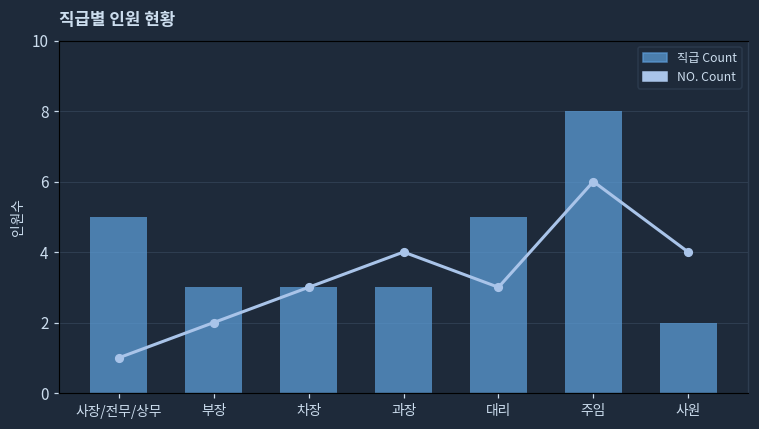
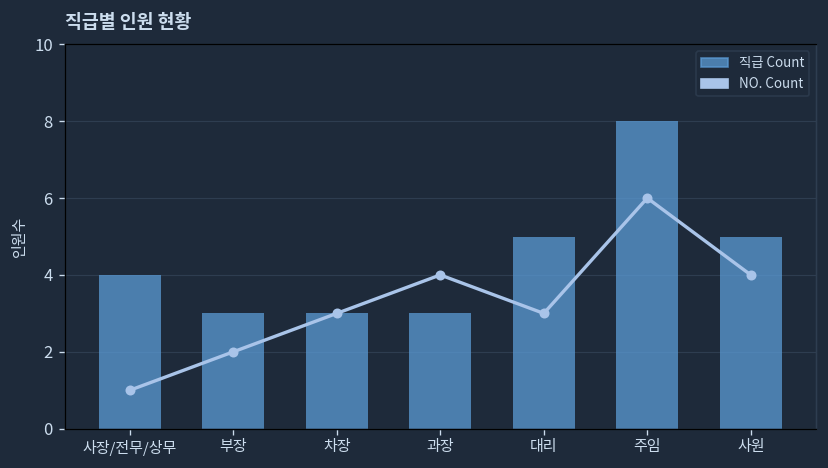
  {
    "직급 Count": {
-     "사장/전무/상무": 5,
+     "사장/전무/상무": 4,
      "부장": 3,
      "차장": 3,
      "과장": 3,
      "대리": 5,
      "주임": 8,
-     "사원": 2
+     "사원": 5
    }
  }
